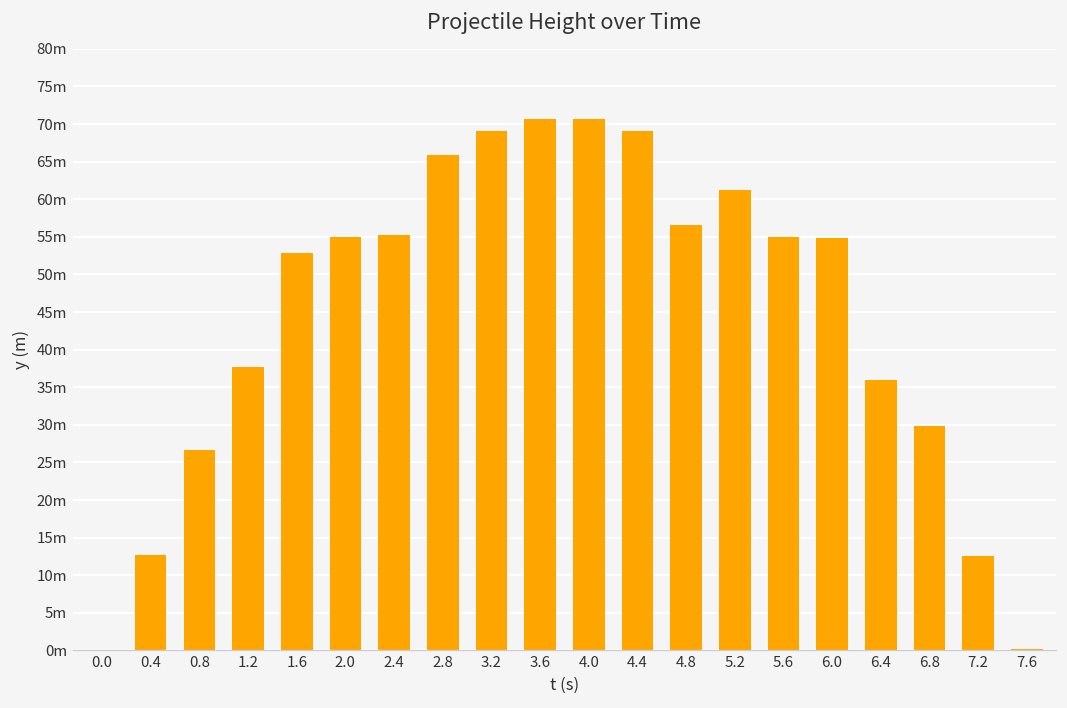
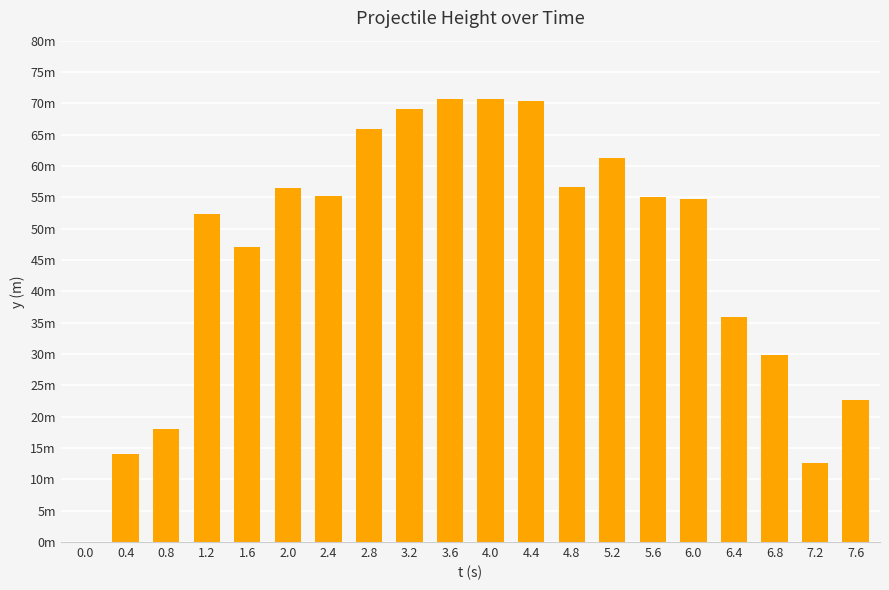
  {
    "0.0": "0m",
-   "0.4": "13m",
-   "0.8": "27m",
-   "1.2": "38m",
-   "1.6": "53m",
-   "2.0": "55m",
+   "0.4": "14m",
+   "0.8": "18m",
+   "1.2": "52m",
+   "1.6": "47m",
+   "2.0": "56m",
    "2.4": "55m",
    "2.8": "66m",
    "3.2": "69m",
    "3.6": "71m",
    "4.0": "71m",
-   "4.4": "69m",
+   "4.4": "70m",
    "4.8": "57m",
    "5.2": "61m",
    "5.6": "55m",
    "6.0": "55m",
    "6.4": "36m",
    "6.8": "30m",
    "7.2": "13m",
-   "7.6": "0m"
+   "7.6": "23m"
  }
